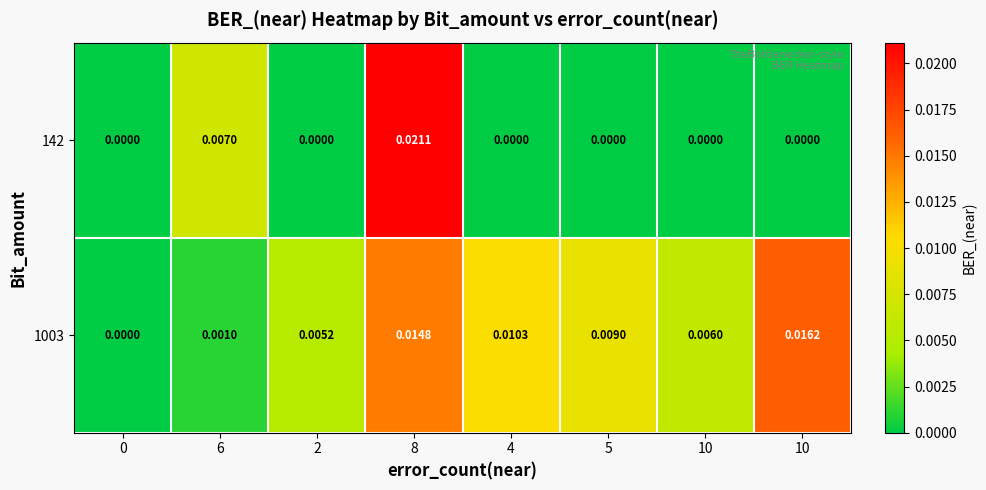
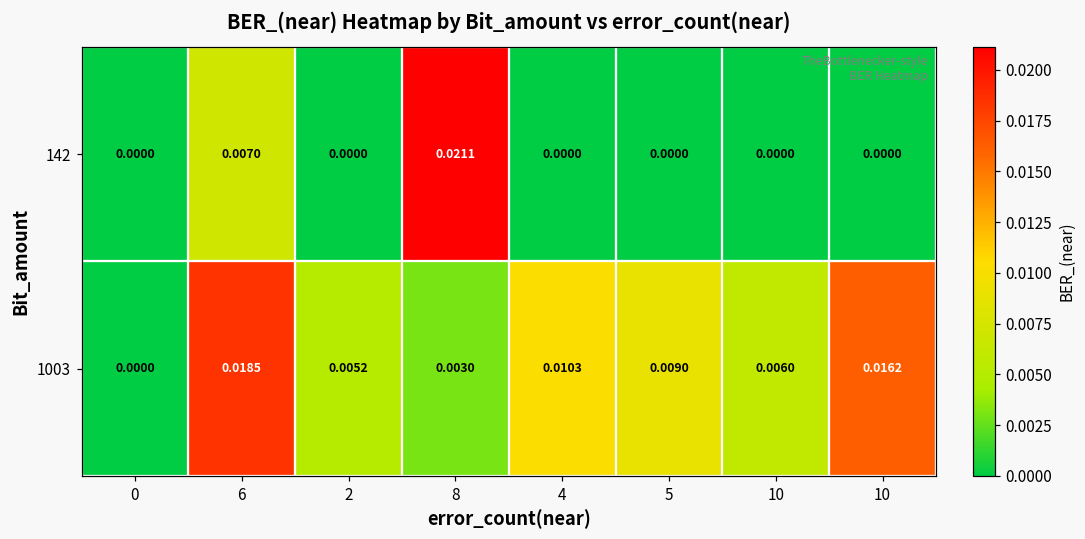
  {
    "142": {
      "0": 0.0000,
      "6": 0.0070,
      "2": 0.0000,
      "8": 0.0211,
      "4": 0.0000,
      "5": 0.0000
    },
    "1003": {
      "0": 0.0000,
-     "6": 0.0010,
+     "6": 0.0185,
      "2": 0.0052,
-     "8": 0.0148,
+     "8": 0.0030,
      "4": 0.0103,
      "5": 0.0090
    }
  }
